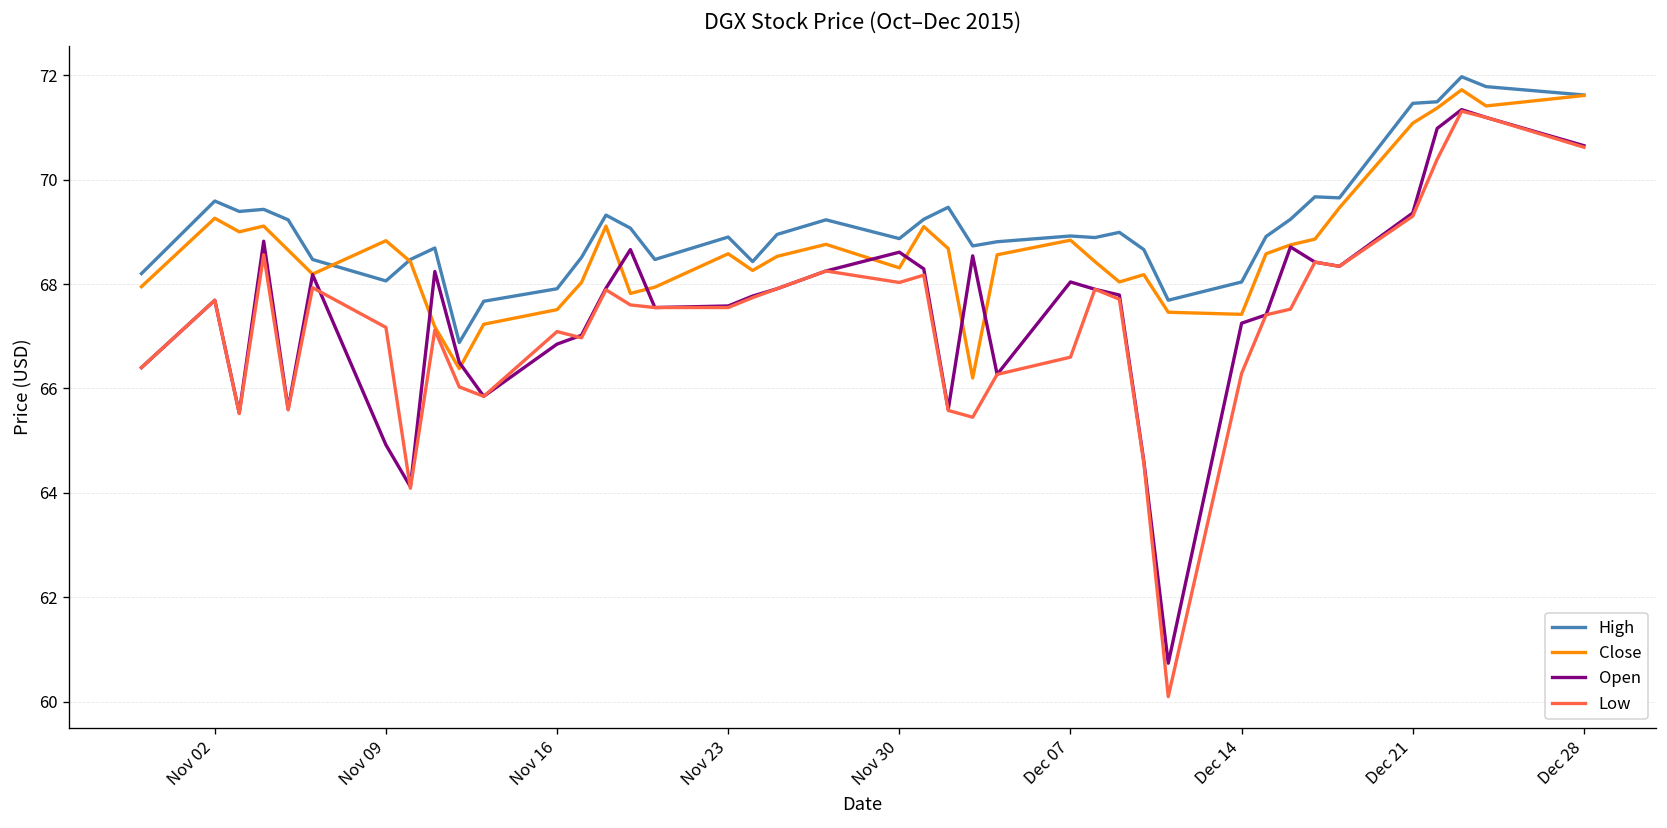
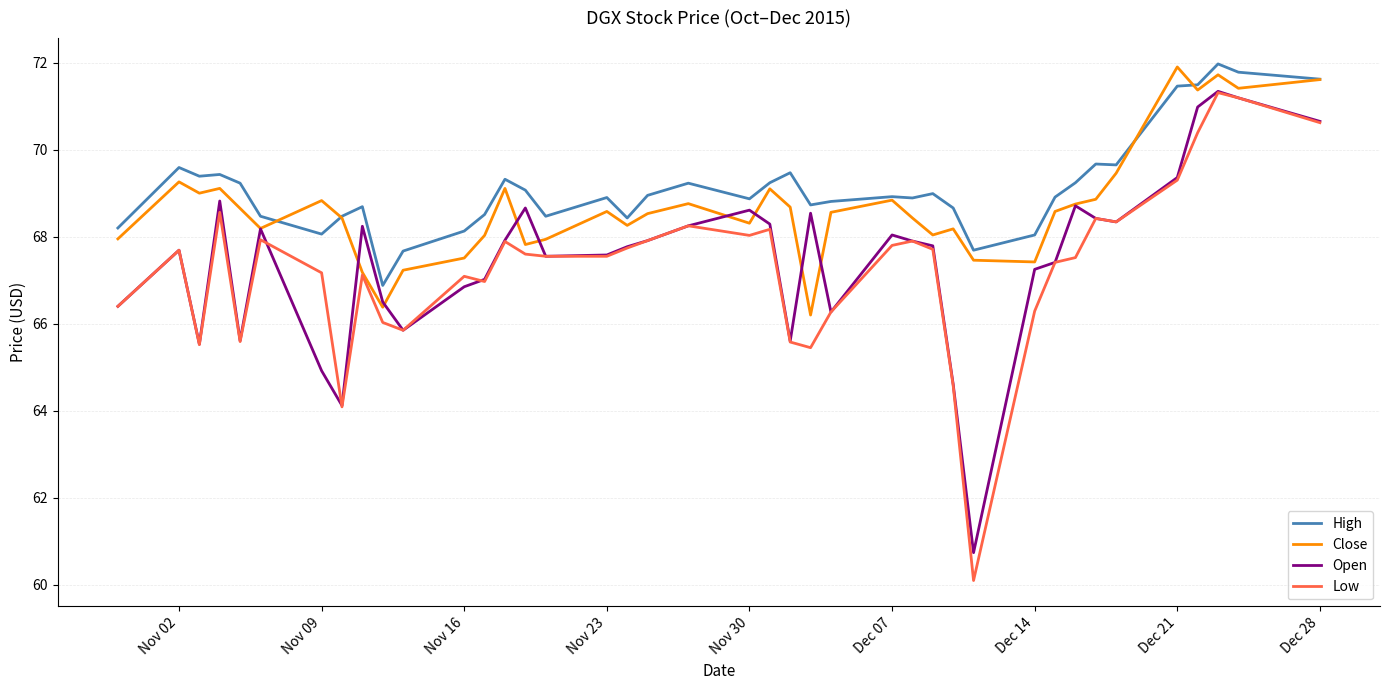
  {
    "High": {
      "Nov 02": 69.6,
      "Nov 09": 68.1,
-     "Nov 16": 67.9,
+     "Nov 16": 68.1,
      "Nov 23": 68.9,
      "Nov 30": 68.9,
      "Dec 07": 68.9,
      "Dec 14": 68.0,
      "Dec 21": 71.5
    },
    "Close": {
      "Nov 02": 69.3,
      "Nov 09": 68.8,
      "Nov 16": 67.5,
      "Nov 23": 68.6,
      "Nov 30": 68.3,
      "Dec 07": 68.8,
      "Dec 14": 67.4,
-     "Dec 21": 71.1
+     "Dec 21": 71.9
    },
    "Open": {
      "Nov 09": 64.9,
      "Nov 16": 66.9,
      "Nov 30": 68.6,
      "Dec 07": 68.0,
      "Dec 14": 67.3,
      "Dec 21": 69.4
    },
    "Low": {
      "Nov 09": 67.2,
      "Nov 16": 67.1,
      "Nov 30": 68.0,
-     "Dec 07": 66.6,
+     "Dec 07": 67.8,
      "Dec 14": 66.3,
      "Dec 21": 69.3
    }
  }
